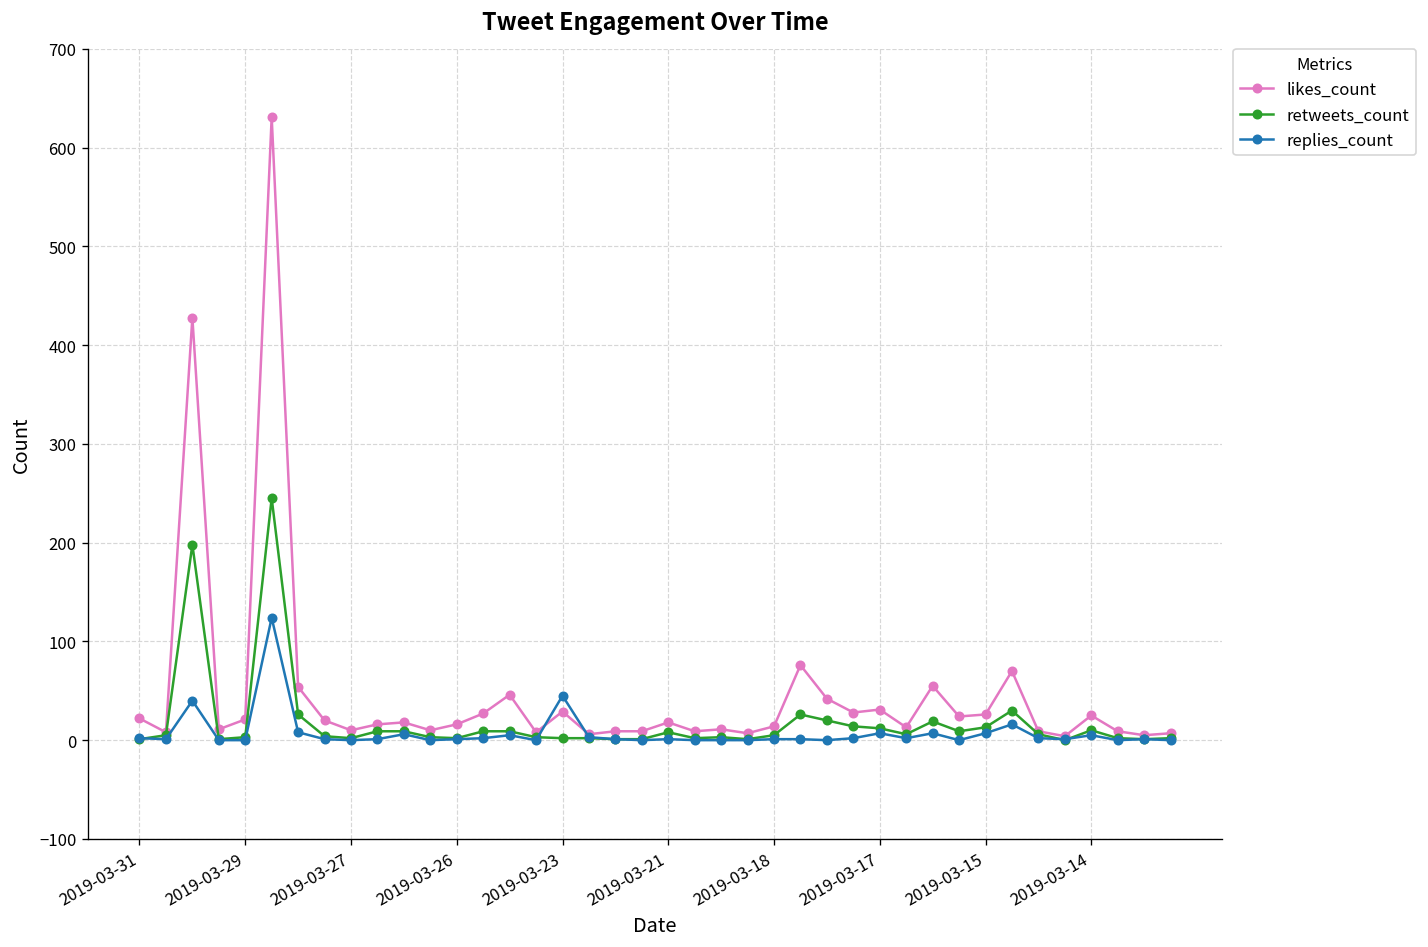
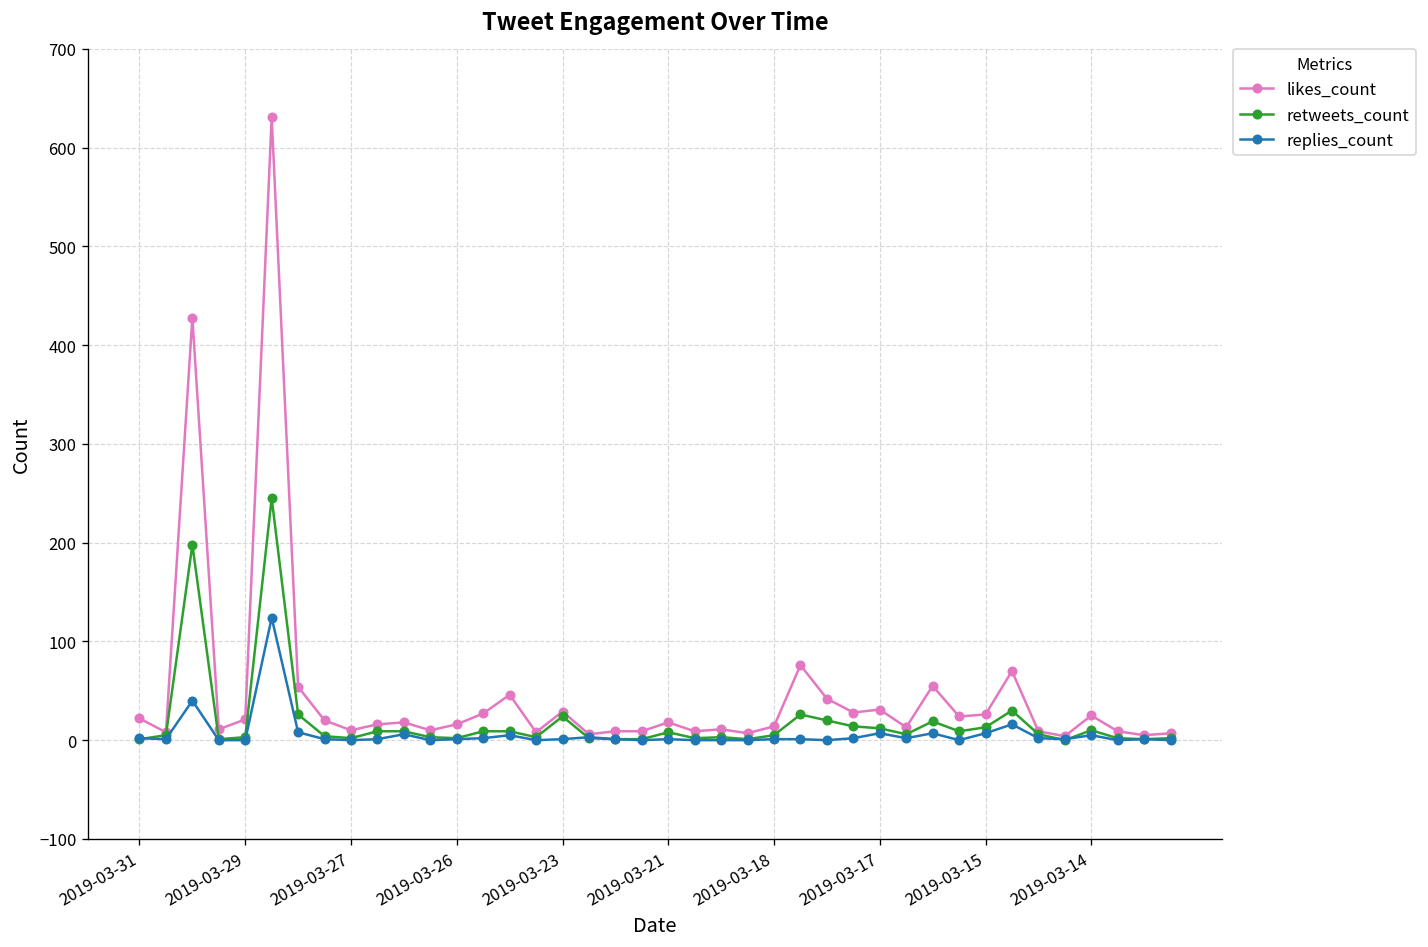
  {
    "likes_count": {
      "2019-03-29": 20,
      "2019-03-23": 30
    },
    "retweets_count": {
-     "2019-03-23": 0
+     "2019-03-23": 20
    },
    "replies_count": {
-     "2019-03-23": 50
+     "2019-03-23": 0
    }
  }
